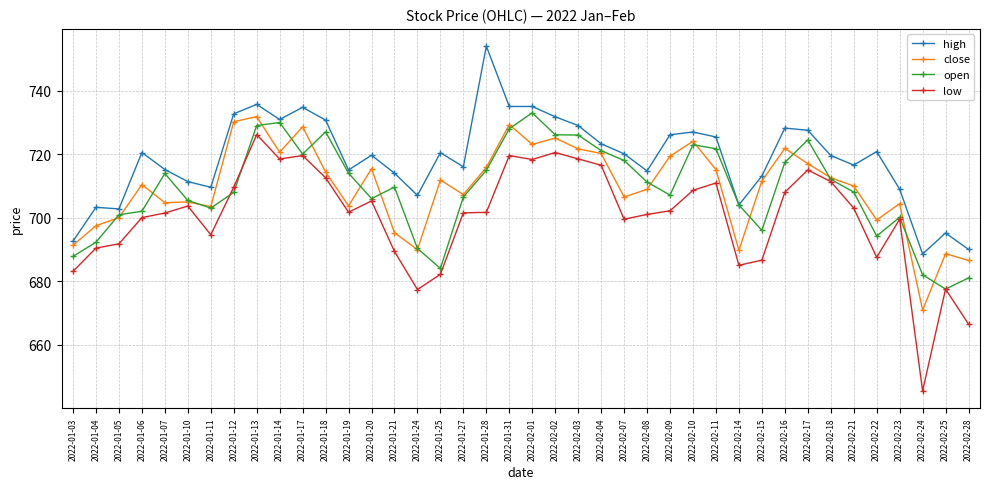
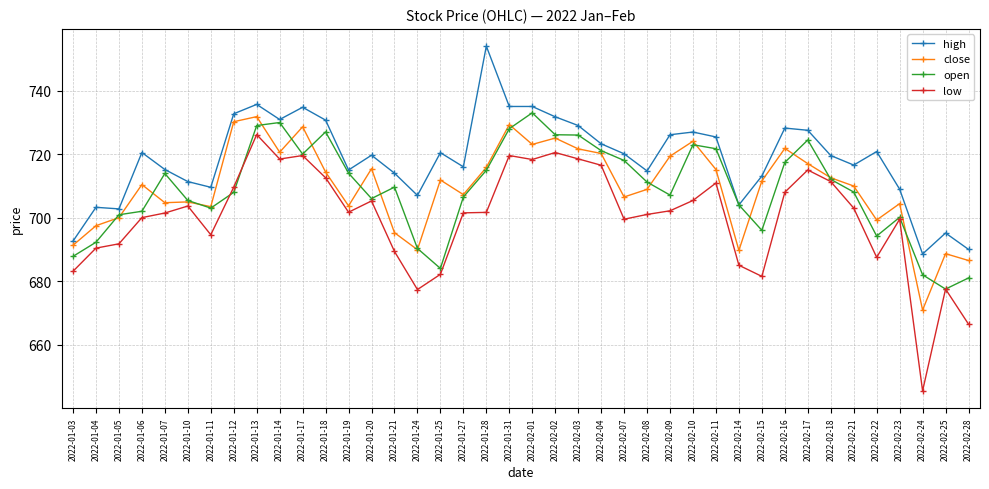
  {
    "high": {
      "2022-01-03": 693,
      "2022-01-04": 703,
      "2022-01-05": 703,
      "2022-01-06": 721,
      "2022-01-07": 715,
      "2022-01-10": 711,
      "2022-01-11": 710,
      "2022-01-12": 733,
      "2022-01-13": 736,
      "2022-01-14": 731,
      "2022-01-17": 735,
      "2022-01-18": 731,
      "2022-01-19": 715,
      "2022-01-20": 720,
      "2022-01-21": 714,
      "2022-01-24": 707,
      "2022-01-25": 720,
      "2022-01-27": 716,
      "2022-01-28": 754,
      "2022-01-31": 735,
      "2022-02-01": 735,
      "2022-02-02": 732,
      "2022-02-03": 729,
      "2022-02-04": 723,
      "2022-02-07": 720,
      "2022-02-08": 715,
      "2022-02-09": 726,
      "2022-02-10": 727,
      "2022-02-11": 725,
      "2022-02-15": 713,
      "2022-02-16": 728,
      "2022-02-17": 728,
      "2022-02-18": 720,
      "2022-02-21": 717,
      "2022-02-22": 721,
      "2022-02-23": 709,
      "2022-02-24": 689,
      "2022-02-25": 695,
      "2022-02-28": 690
    },
    "close": {
      "2022-01-03": 691,
      "2022-01-04": 697,
      "2022-01-05": 700,
      "2022-01-06": 710,
      "2022-01-07": 705,
      "2022-01-12": 730,
      "2022-01-13": 732,
      "2022-01-14": 721,
      "2022-01-17": 729,
      "2022-01-18": 714,
      "2022-01-19": 704,
      "2022-01-20": 715,
      "2022-01-21": 695,
      "2022-01-25": 712,
      "2022-01-28": 716,
      "2022-01-31": 729,
      "2022-02-01": 723,
      "2022-02-02": 725,
      "2022-02-03": 722,
      "2022-02-04": 720,
      "2022-02-07": 707,
      "2022-02-08": 709,
      "2022-02-09": 719,
      "2022-02-10": 724,
      "2022-02-11": 715,
      "2022-02-14": 690,
      "2022-02-15": 712,
      "2022-02-16": 722,
      "2022-02-17": 717,
      "2022-02-21": 710,
      "2022-02-22": 699,
      "2022-02-23": 704,
      "2022-02-24": 671,
      "2022-02-25": 689,
      "2022-02-28": 687
    },
    "open": {
      "2022-01-03": 688,
      "2022-01-04": 692,
      "2022-01-05": 701,
      "2022-01-06": 702,
      "2022-01-07": 714,
      "2022-01-12": 708,
      "2022-01-13": 729,
      "2022-01-14": 730,
      "2022-01-18": 727,
      "2022-01-19": 714,
      "2022-01-21": 710,
      "2022-01-25": 684,
      "2022-01-28": 715,
      "2022-01-31": 728,
      "2022-02-01": 733,
      "2022-02-02": 726,
      "2022-02-03": 726,
      "2022-02-04": 721,
      "2022-02-07": 718,
      "2022-02-08": 711,
      "2022-02-09": 707,
      "2022-02-10": 723,
      "2022-02-11": 722,
      "2022-02-15": 696,
      "2022-02-16": 717,
      "2022-02-17": 724,
      "2022-02-21": 708,
      "2022-02-22": 694,
      "2022-02-24": 682,
      "2022-02-28": 681
    },
    "low": {
      "2022-01-03": 683,
      "2022-01-04": 690,
      "2022-01-05": 692,
      "2022-01-06": 700,
      "2022-01-07": 701,
      "2022-01-10": 704,
      "2022-01-11": 695,
      "2022-01-12": 710,
      "2022-01-13": 726,
      "2022-01-14": 718,
      "2022-01-18": 713,
      "2022-01-19": 702,
      "2022-01-21": 689,
      "2022-01-24": 677,
      "2022-01-25": 682,
      "2022-01-27": 702,
      "2022-01-28": 702,
      "2022-01-31": 720,
      "2022-02-01": 718,
      "2022-02-02": 721,
      "2022-02-03": 719,
      "2022-02-04": 717,
      "2022-02-07": 700,
      "2022-02-08": 701,
      "2022-02-09": 702,
-     "2022-02-10": 709,
+     "2022-02-10": 705,
      "2022-02-11": 711,
      "2022-02-14": 685,
-     "2022-02-15": 687,
+     "2022-02-15": 682,
      "2022-02-16": 708,
      "2022-02-17": 715,
      "2022-02-21": 703,
      "2022-02-22": 688,
      "2022-02-24": 645,
      "2022-02-28": 666
    }
  }
